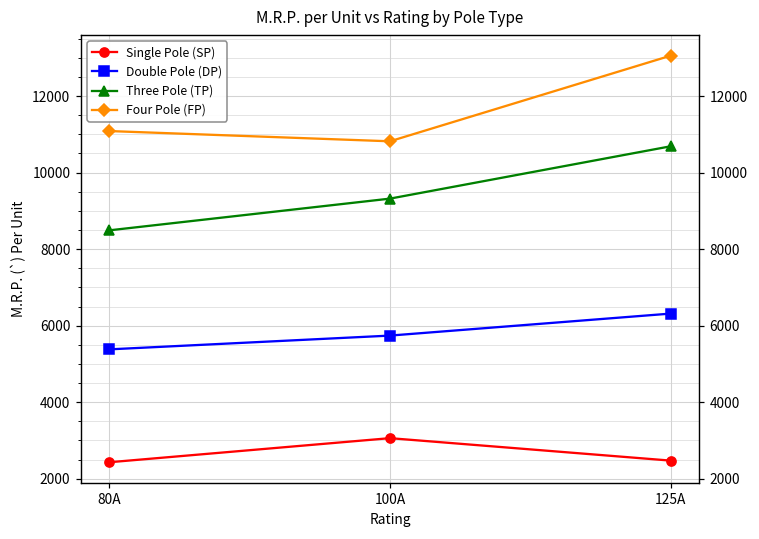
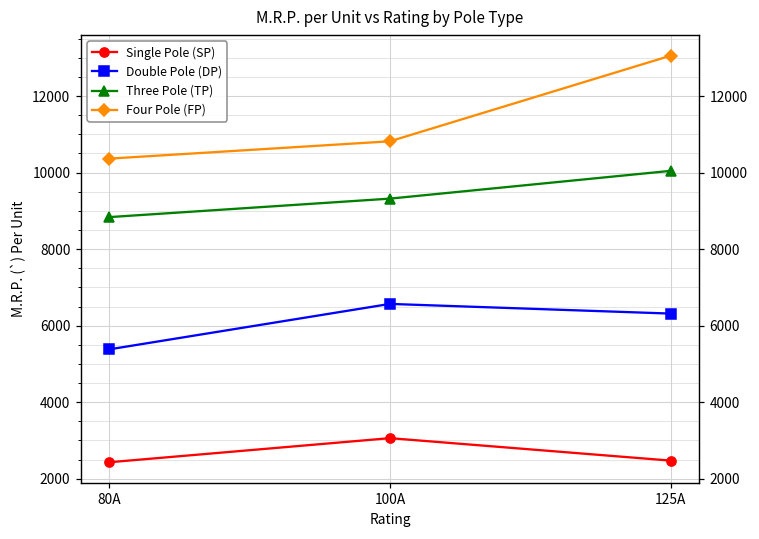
  {
    "Single Pole (SP)": {
      "80A": 2400,
      "100A": 3100,
      "125A": 2500
    },
    "Double Pole (DP)": {
      "80A": 5400,
-     "100A": 5700,
+     "100A": 6600,
      "125A": 6300
    },
    "Three Pole (TP)": {
-     "80A": 8500,
+     "80A": 8800,
      "100A": 9300,
-     "125A": 10700
+     "125A": 10000
    },
    "Four Pole (FP)": {
-     "80A": 11100,
+     "80A": 10400,
      "100A": 10800,
      "125A": 13100
    }
  }
